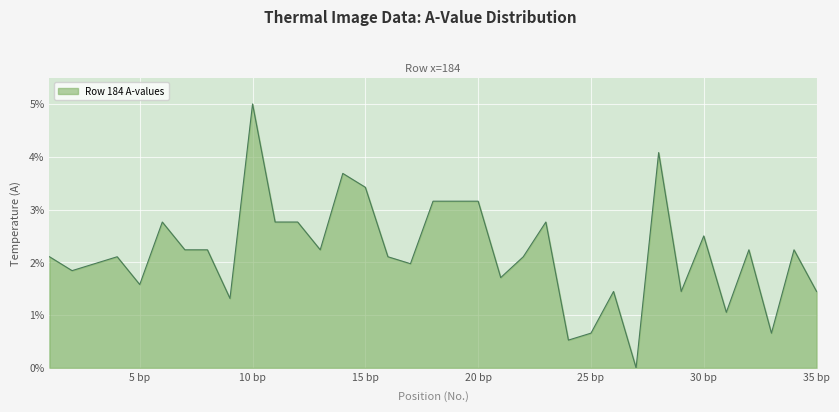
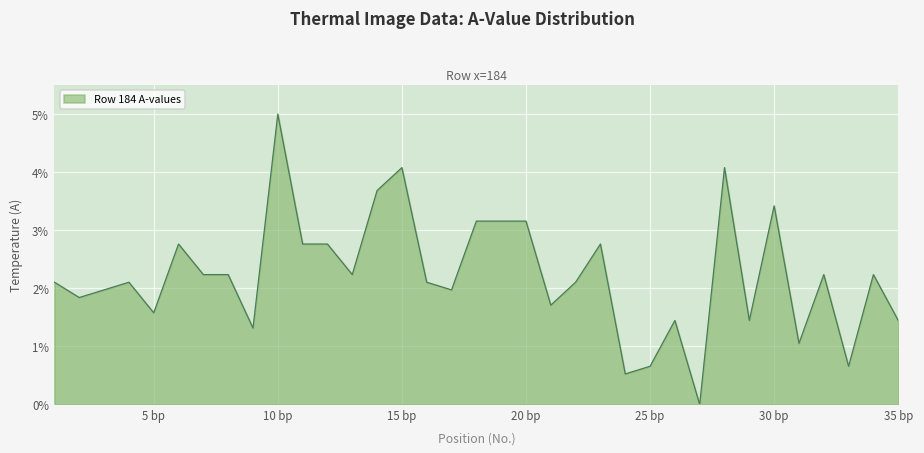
  {
    "5 bp": "1.6%",
    "10 bp": "5.0%",
-   "15 bp": "3.4%",
+   "15 bp": "4.1%",
    "20 bp": "3.2%",
    "25 bp": "0.7%",
-   "30 bp": "2.5%",
+   "30 bp": "3.4%",
    "35 bp": "1.4%"
  }
